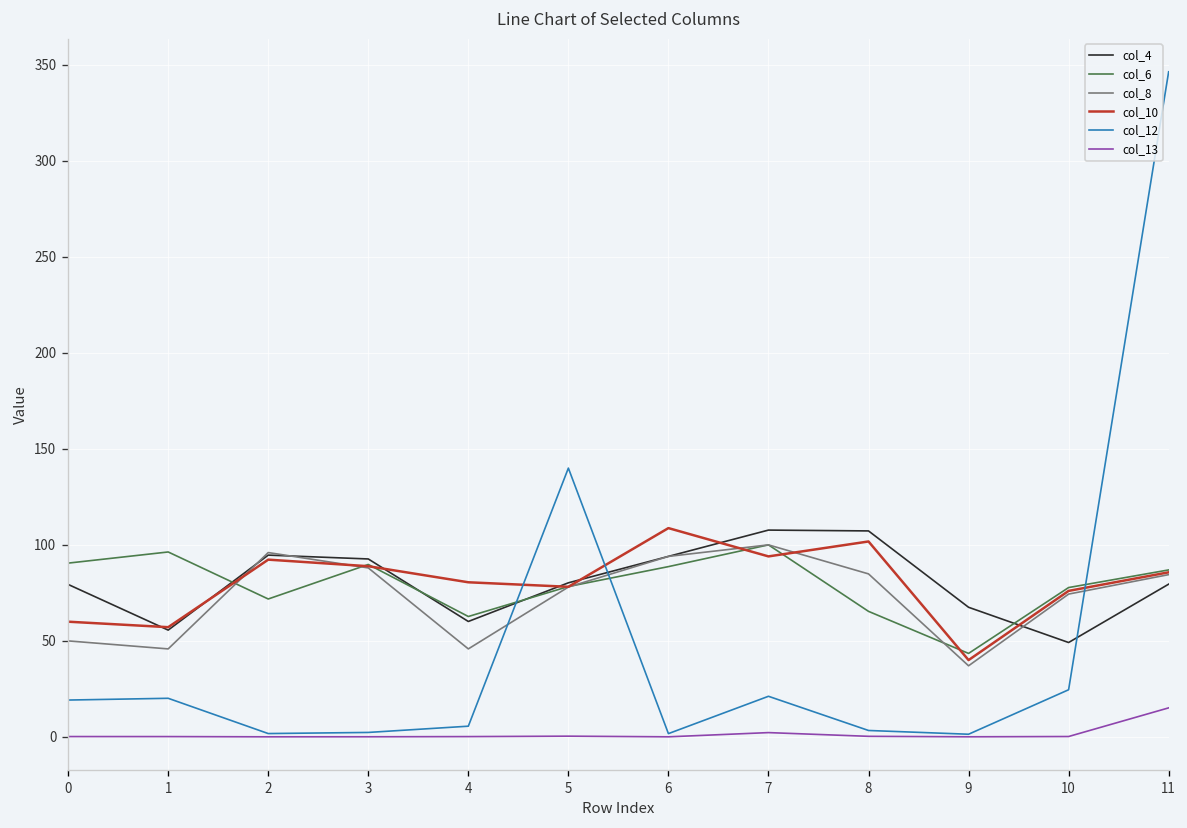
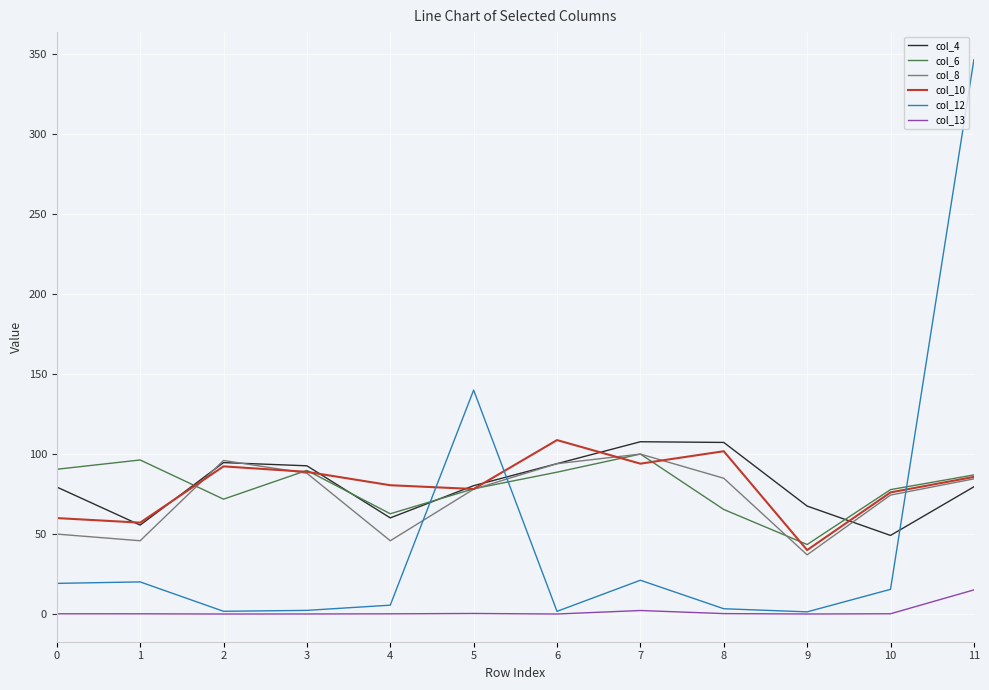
  {
    "col_4": {
      "0": 79,
      "3": 93,
      "4": 60,
      "5": 80,
      "7": 108,
      "8": 107,
      "9": 68,
      "10": 49,
      "11": 80
    },
    "col_6": {
      "0": 91,
      "1": 96,
      "2": 72,
      "4": 63,
      "6": 89,
      "8": 65,
      "9": 43,
      "10": 78
    },
    "col_8": {
      "0": 50,
      "1": 46,
      "4": 46,
      "8": 85,
      "9": 37,
      "10": 74
    },
    "col_10": {
      "0": 60,
      "2": 92,
      "4": 81,
      "6": 109,
      "7": 94,
      "8": 102,
      "9": 40,
      "10": 76
    },
    "col_12": {
      "0": 19,
      "1": 20,
      "2": 2,
      "3": 2,
      "4": 6,
      "5": 140,
      "6": 2,
      "7": 21,
      "8": 3,
-     "10": 25,
+     "10": 15,
      "11": 346
    },
    "col_13": {
      "0": 0,
      "1": 0,
      "2": 0,
      "3": 0,
      "4": 0,
      "5": 0,
      "6": 0,
      "7": 2,
      "8": 0,
      "10": 0,
      "11": 15
    }
  }
